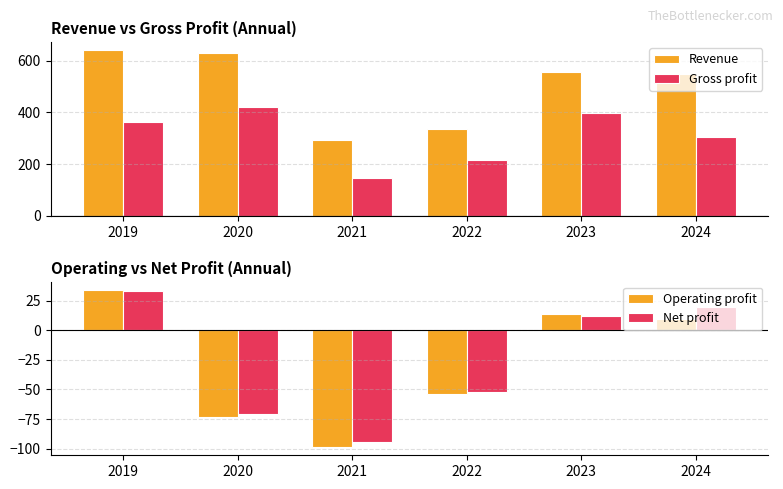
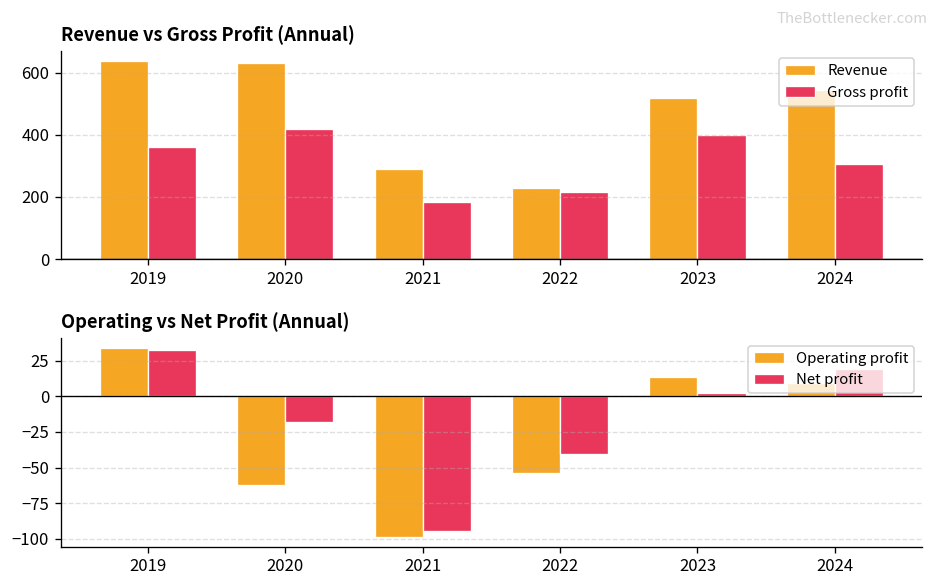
  {
    "Revenue vs Gross Profit (Annual)": {
      "Revenue": {
        "2019": 640,
        "2020": 630,
        "2021": 290,
-       "2022": 340,
-       "2023": 560
+       "2022": 230,
+       "2023": 520
      },
      "Gross profit": {
        "2019": 360,
        "2020": 420,
-       "2021": 150,
+       "2021": 180,
        "2022": 220,
        "2023": 400,
        "2024": 310
      }
    },
    "Operating vs Net Profit (Annual)": {
      "Operating profit": {
        "2019": 34,
-       "2020": -74,
+       "2020": -62,
        "2021": -99,
        "2022": -54,
        "2023": 13
      },
      "Net profit": {
        "2019": 33,
-       "2020": -71,
+       "2020": -18,
        "2021": -95,
-       "2022": -52,
-       "2023": 12
+       "2022": -41,
+       "2023": 3
      }
    }
  }
